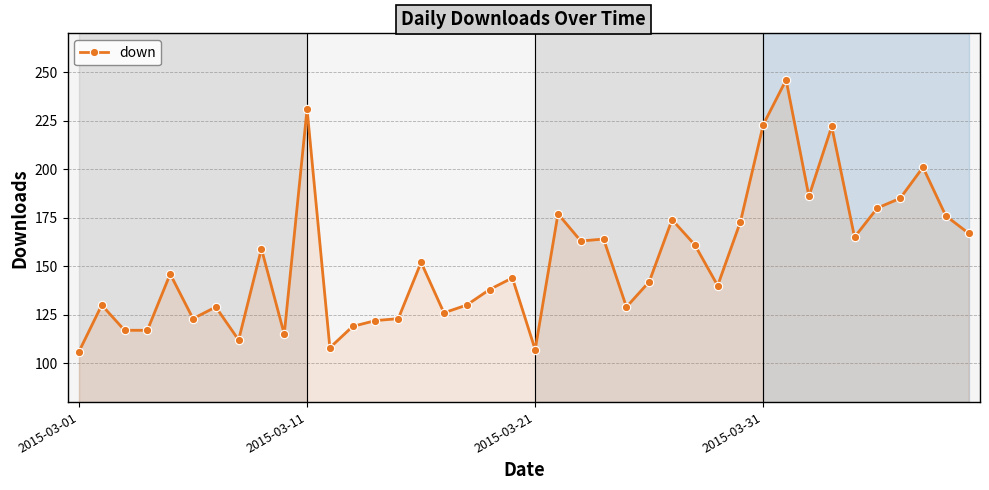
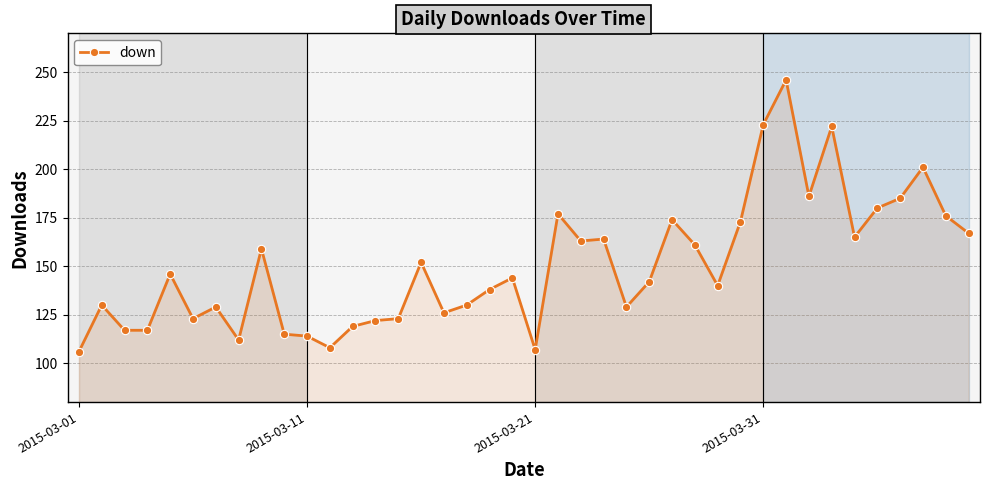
  {
    "2015-03-01": 106,
-   "2015-03-11": 231,
+   "2015-03-11": 114,
    "2015-03-21": 107,
    "2015-03-31": 223
  }
